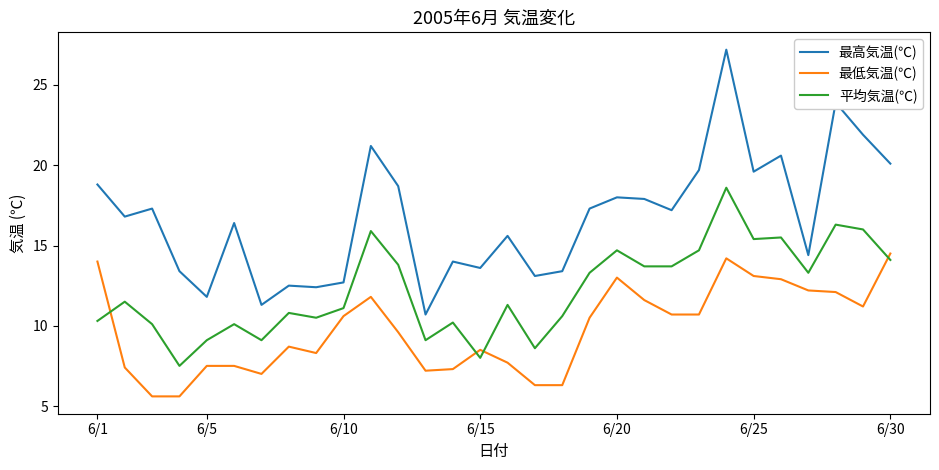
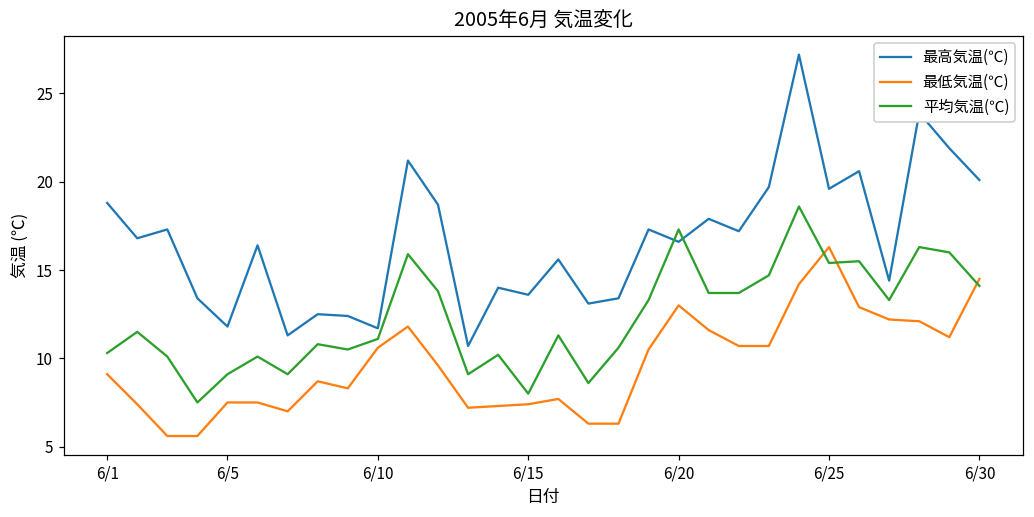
  {
    "最高気温(℃)": {
      "6/1": 18.8,
      "6/5": 11.8,
-     "6/10": 12.7,
+     "6/10": 11.7,
      "6/15": 13.6,
-     "6/20": 18.0,
+     "6/20": 16.6,
      "6/25": 19.6,
      "6/30": 20.1
    },
    "最低気温(℃)": {
-     "6/1": 14.0,
+     "6/1": 9.1,
      "6/5": 7.5,
      "6/10": 10.6,
-     "6/15": 8.5,
+     "6/15": 7.4,
      "6/20": 13.0,
-     "6/25": 13.1,
+     "6/25": 16.3,
      "6/30": 14.5
    },
    "平均気温(℃)": {
      "6/1": 10.3,
      "6/5": 9.1,
      "6/10": 11.1,
      "6/15": 8.0,
-     "6/20": 14.7,
+     "6/20": 17.3,
      "6/25": 15.4,
      "6/30": 14.1
    }
  }
